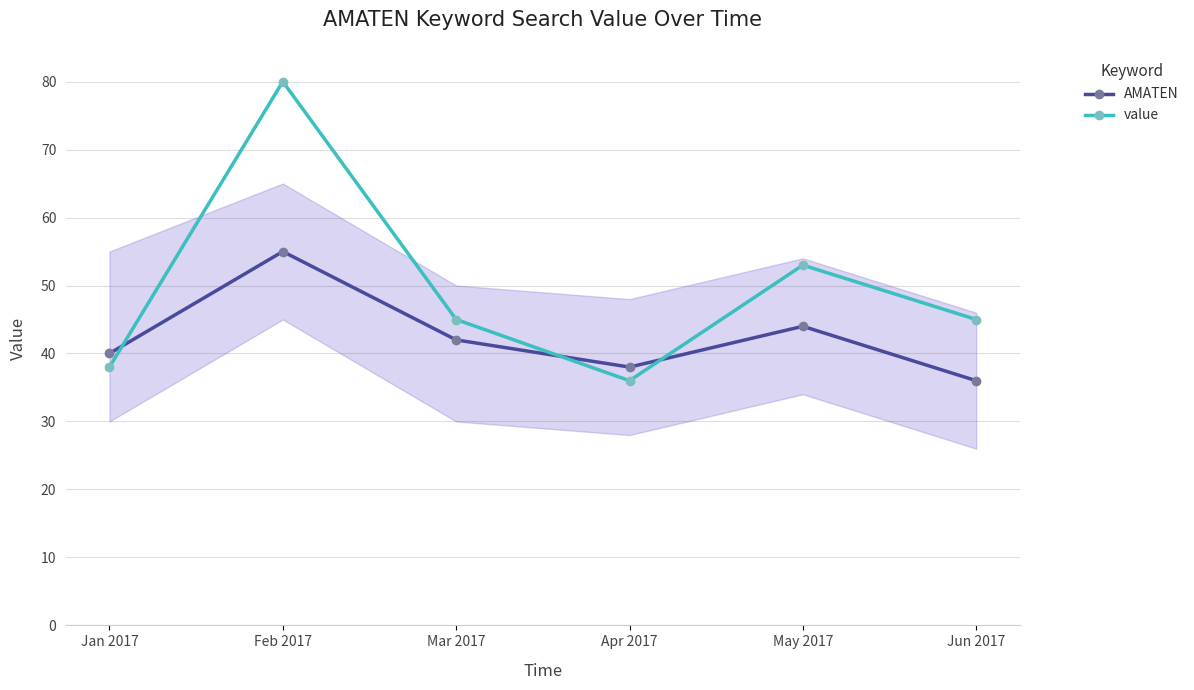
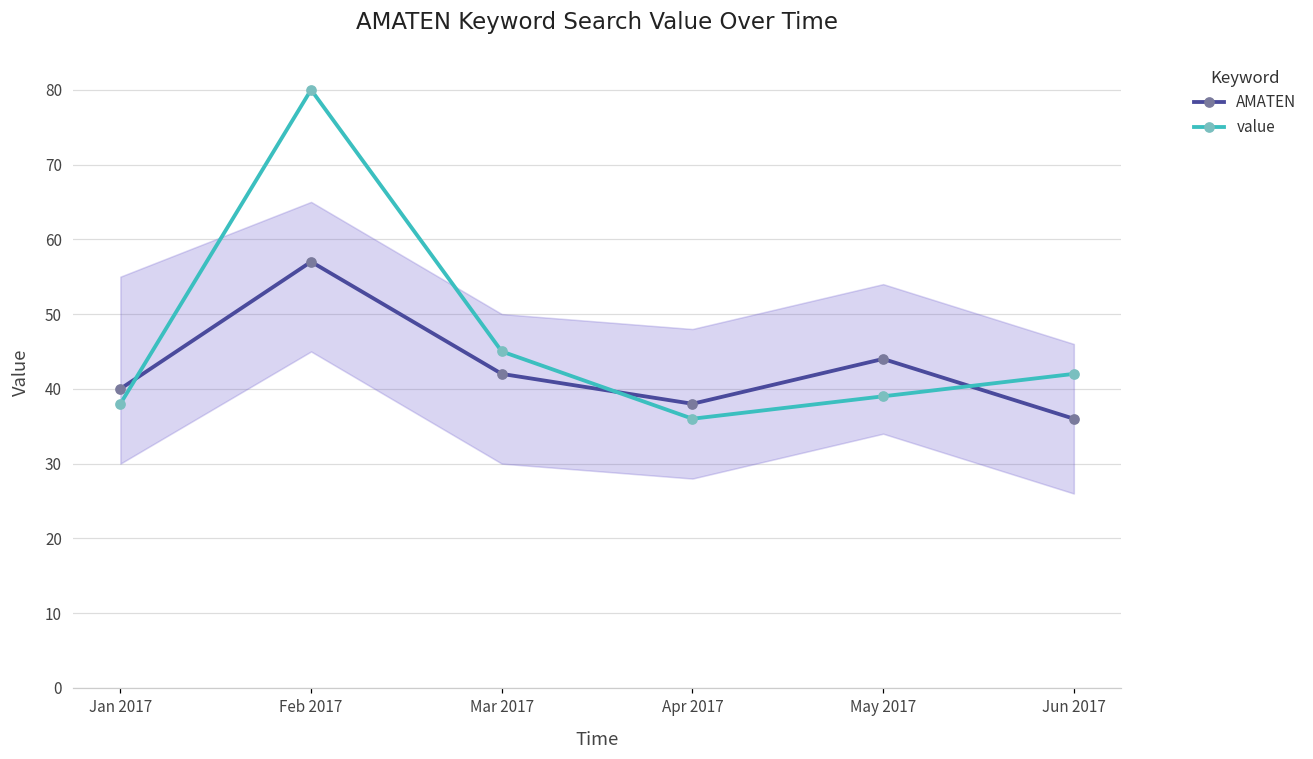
  {
    "AMATEN": {
      "Jan 2017": 40,
-     "Feb 2017": 55,
+     "Feb 2017": 57,
      "Mar 2017": 42,
      "Apr 2017": 38,
      "May 2017": 44,
      "Jun 2017": 36
    },
    "value": {
      "Jan 2017": 38,
      "Feb 2017": 80,
      "Mar 2017": 45,
      "Apr 2017": 36,
-     "May 2017": 53,
-     "Jun 2017": 45
+     "May 2017": 39,
+     "Jun 2017": 42
    }
  }
